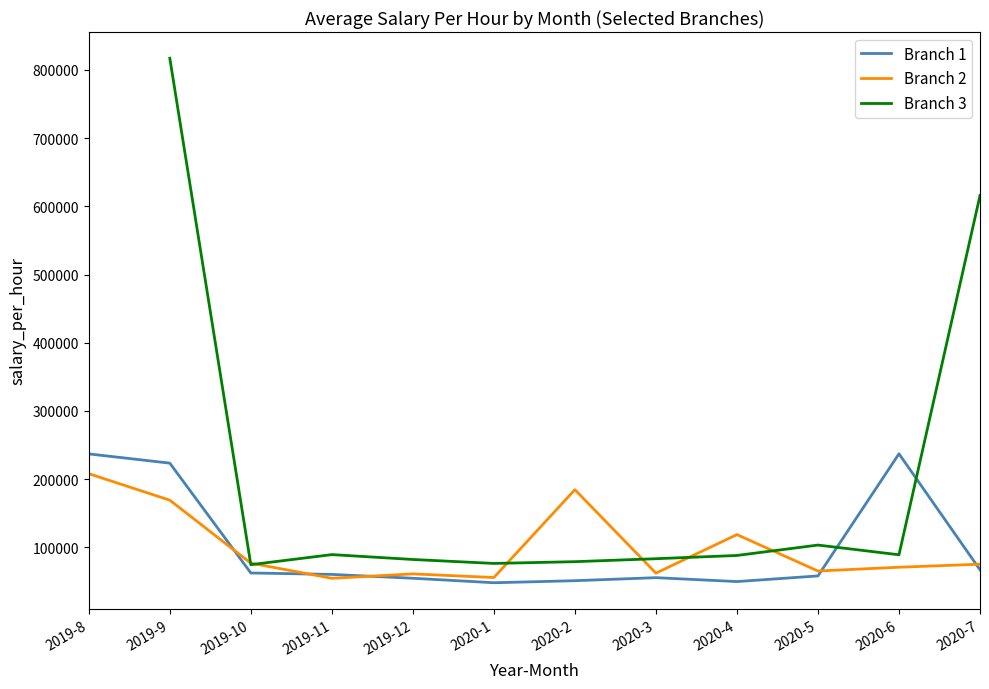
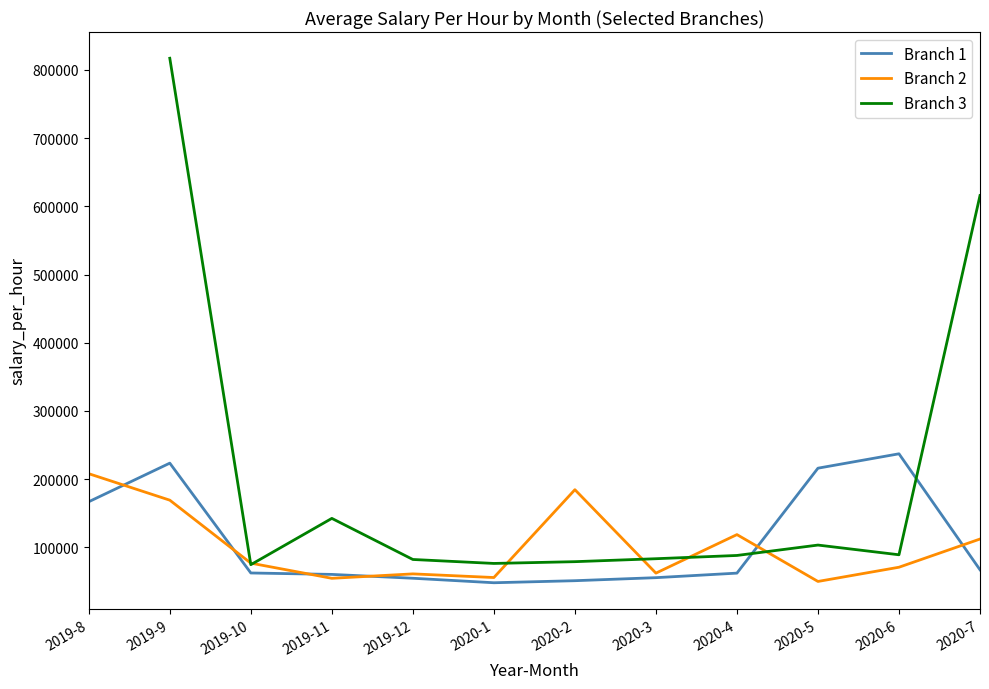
  {
    "Branch 1": {
-     "2019-8": 240000,
+     "2019-8": 170000,
      "2019-9": 220000,
      "2019-10": 60000,
      "2019-11": 60000,
      "2019-12": 50000,
      "2020-1": 50000,
      "2020-2": 50000,
      "2020-3": 60000,
-     "2020-4": 50000,
-     "2020-5": 60000,
+     "2020-4": 60000,
+     "2020-5": 220000,
      "2020-6": 240000,
      "2020-7": 70000
    },
    "Branch 2": {
      "2019-8": 210000,
      "2019-9": 170000,
      "2019-11": 50000,
      "2019-12": 60000,
      "2020-1": 60000,
      "2020-2": 180000,
      "2020-3": 60000,
      "2020-4": 120000,
-     "2020-5": 70000,
+     "2020-5": 50000,
      "2020-6": 70000,
-     "2020-7": 80000
+     "2020-7": 110000
    },
    "Branch 3": {
      "2019-9": 820000,
-     "2019-11": 90000,
+     "2019-11": 140000,
      "2019-12": 80000,
      "2020-1": 80000,
      "2020-2": 80000,
      "2020-3": 80000,
      "2020-4": 90000,
      "2020-5": 100000,
      "2020-6": 90000,
      "2020-7": 620000
    }
  }
